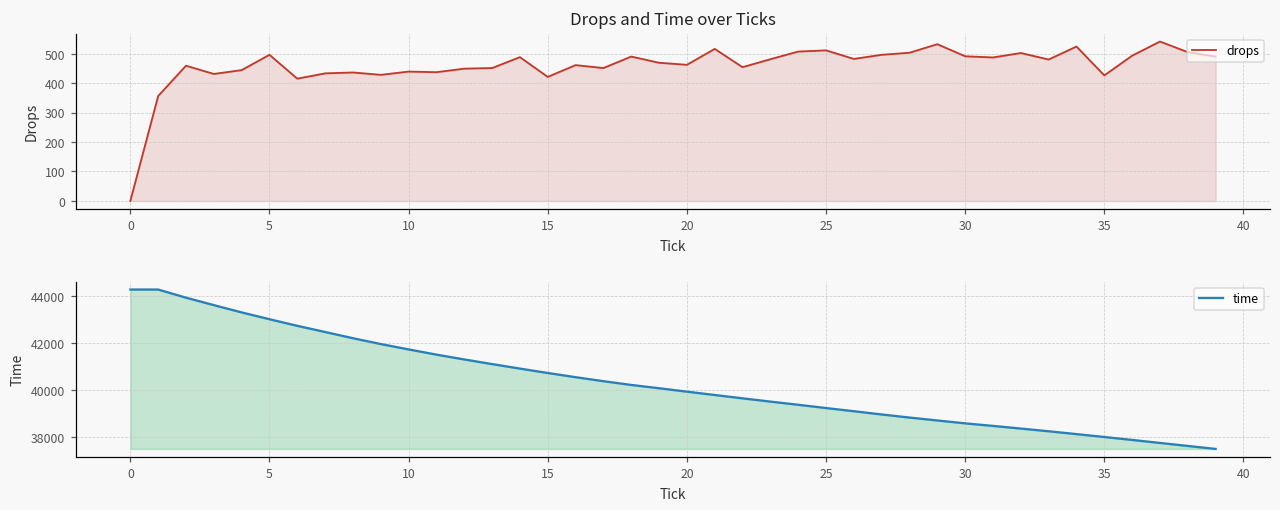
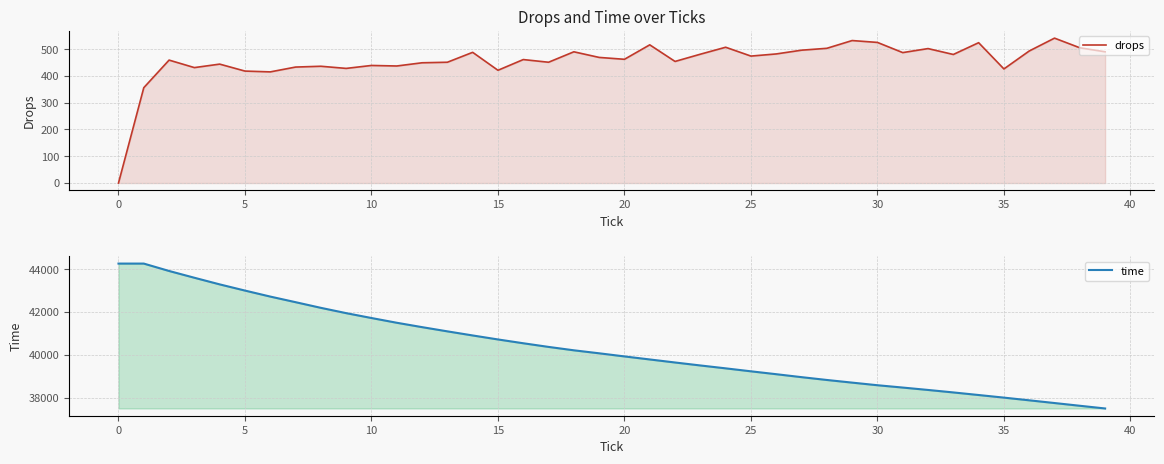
  {
    "Drops and Time over Ticks": {
      "0": 0,
-     "5": 500,
+     "5": 420,
      "10": 440,
      "15": 420,
      "20": 460,
-     "25": 510,
-     "30": 490,
+     "25": 470,
+     "30": 530,
      "35": 430
    }
  }
